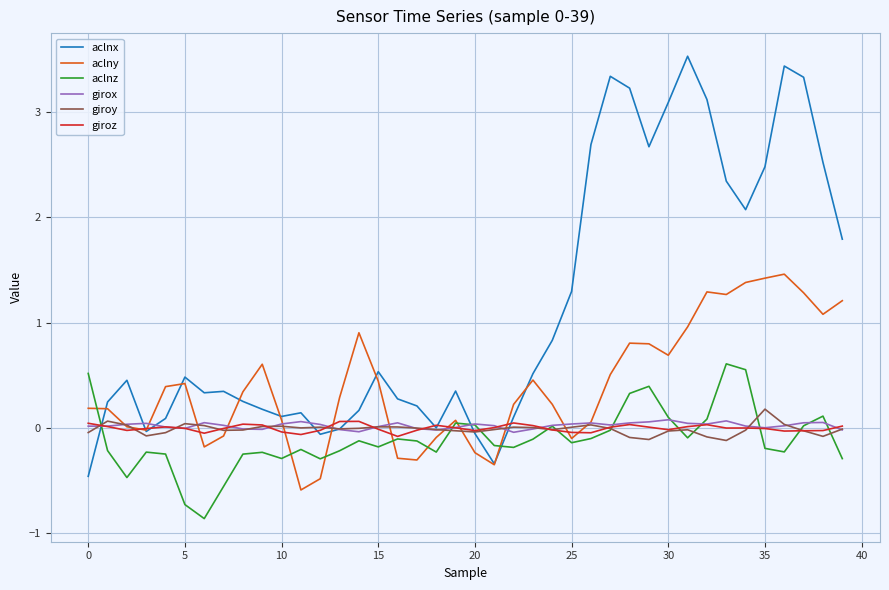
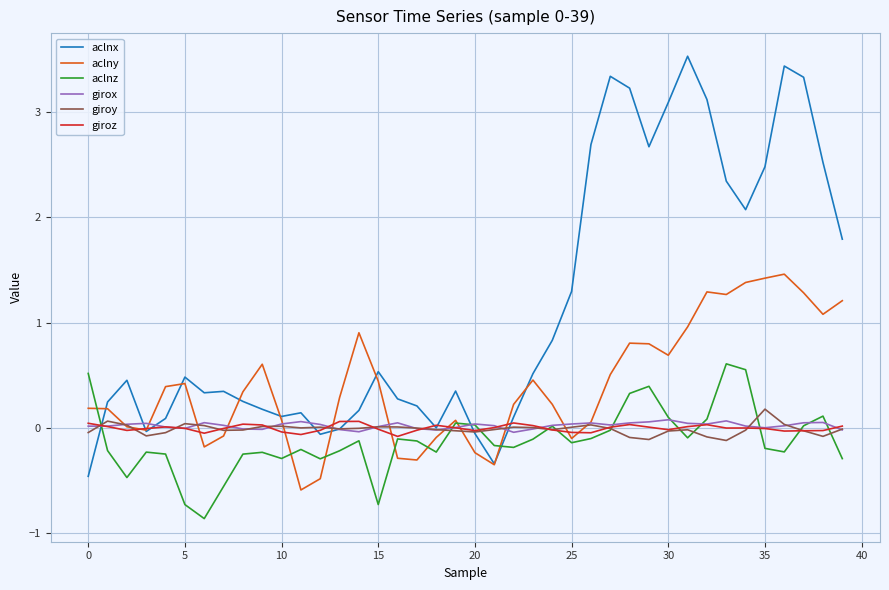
  {
    "aclnx": {
      "0": -0.46,
      "5": 0.48,
      "10": 0.11,
      "15": 0.53,
      "25": 1.30,
      "30": 3.09,
      "35": 2.48
    },
    "aclnz": {
      "0": 0.52,
      "5": -0.73,
      "10": -0.29,
-     "15": -0.18,
+     "15": -0.73,
      "25": -0.14,
      "35": -0.20
    },
    "girox": {
      "0": 0.01,
      "25": 0.03
    },
    "giroy": {
      "0": -0.05,
      "5": 0.04,
      "25": 0.00,
      "35": 0.18
    }
  }
